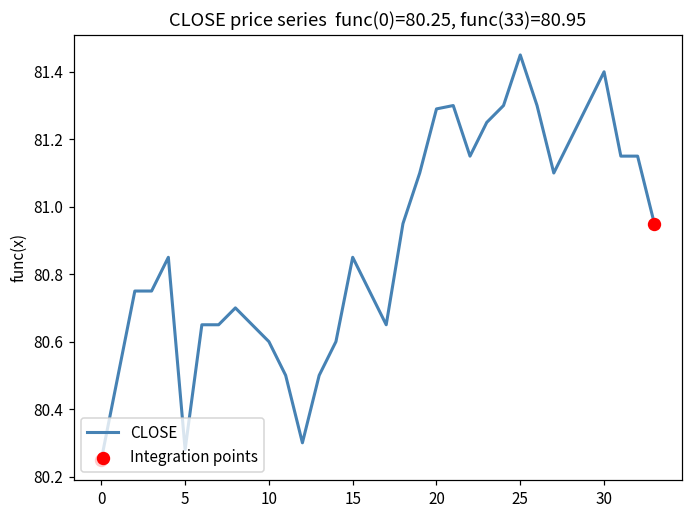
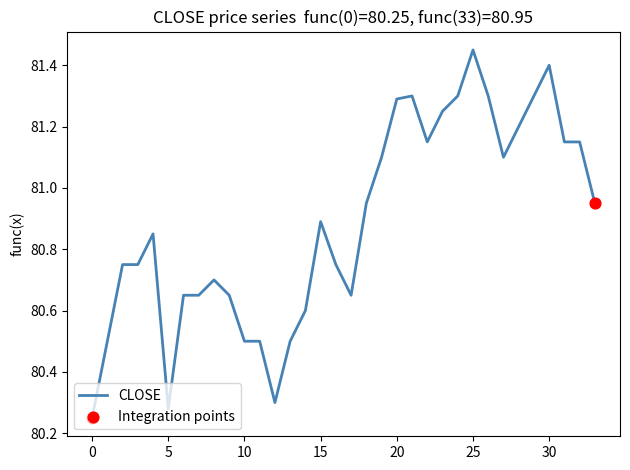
  {
    "CLOSE": {
-     "10": 80.6,
-     "15": 80.85,
+     "10": 80.5,
+     "15": 80.89,
      "20": 81.29,
      "25": 81.45,
      "30": 81.40
    }
  }
